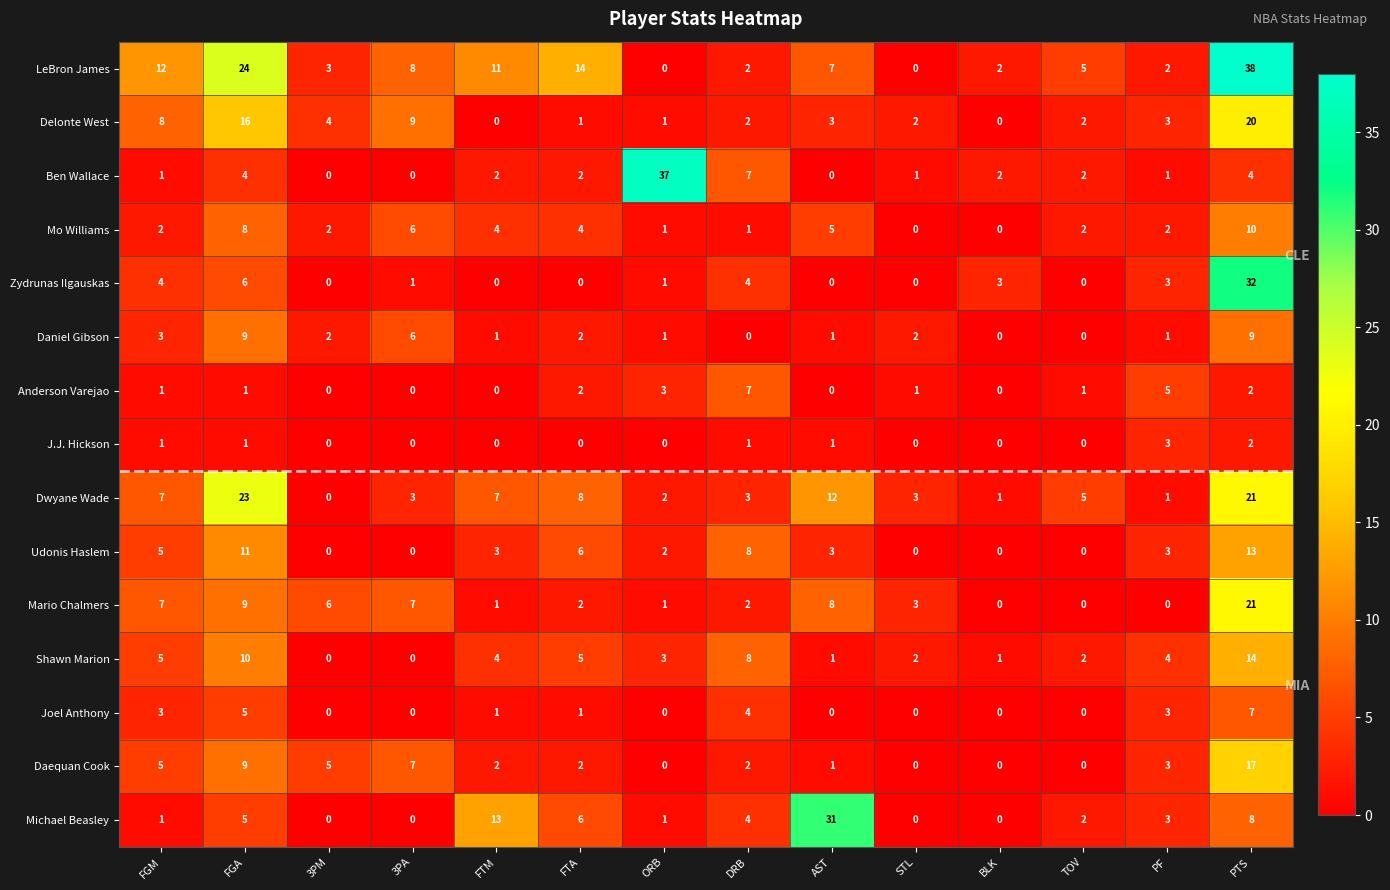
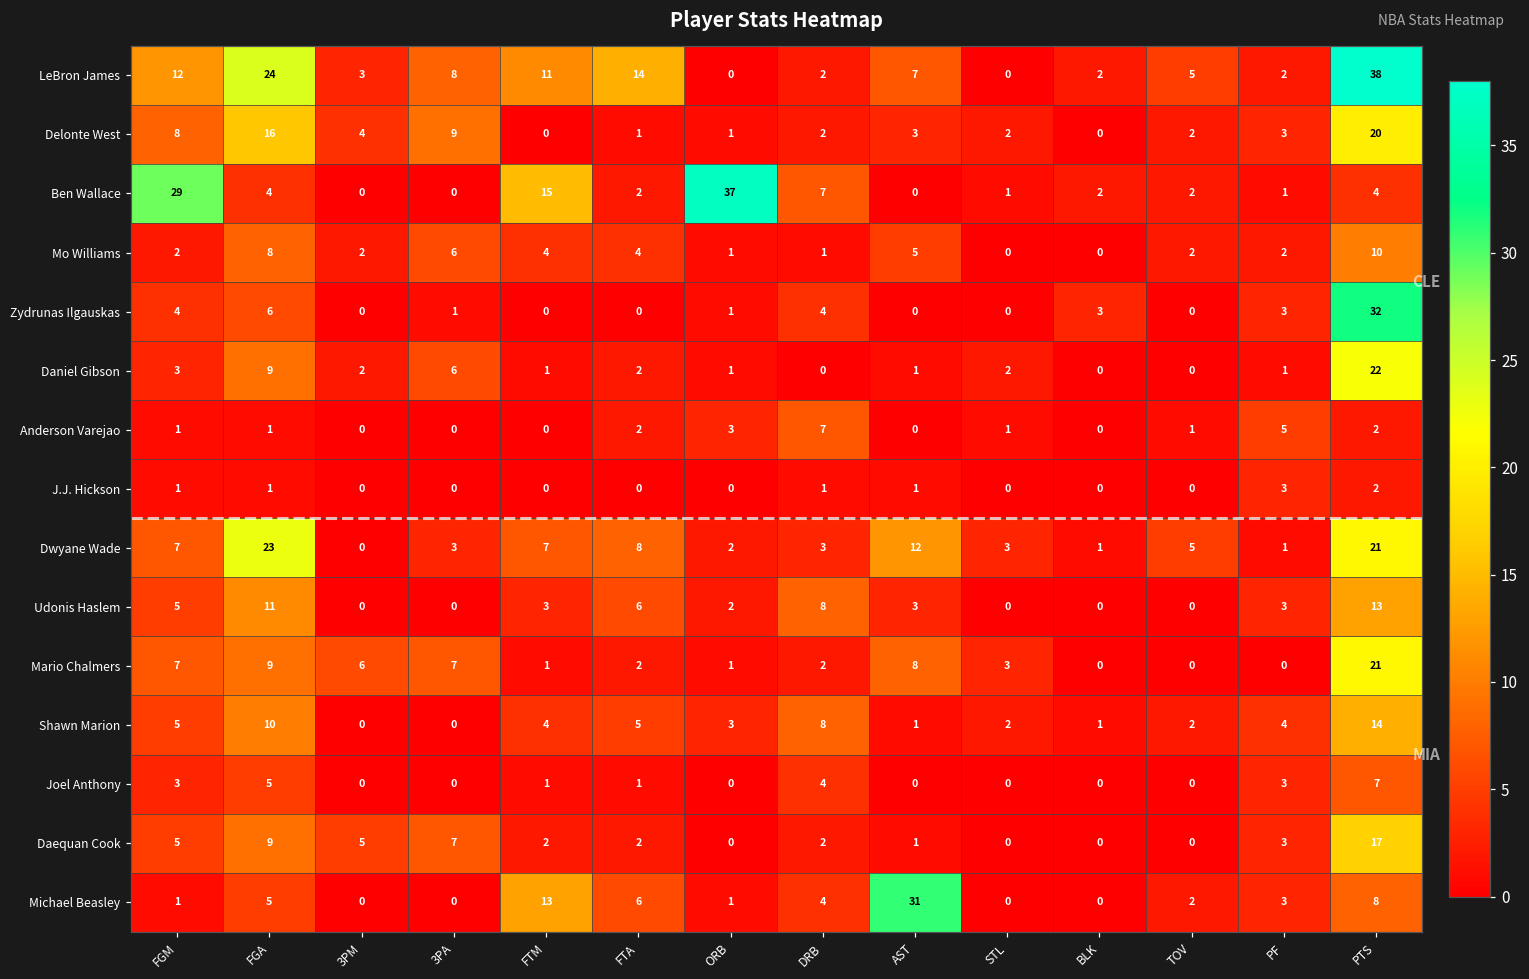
  {
    "Ben Wallace": {
-     "FGM": 1,
+     "FGM": 29,
      "FGA": 4,
      "3PM": 0,
      "3PA": 0,
-     "FTM": 2,
+     "FTM": 15,
      "FTA": 2,
      "ORB": 37,
      "DRB": 7,
      "AST": 0,
      "STL": 1,
      "BLK": 2,
      "TOV": 2,
      "PF": 1,
      "PTS": 4
    },
    "Daniel Gibson": {
      "FGM": 3,
      "FGA": 9,
      "3PM": 2,
      "3PA": 6,
      "FTM": 1,
      "FTA": 2,
      "ORB": 1,
      "DRB": 0,
      "AST": 1,
      "STL": 2,
      "BLK": 0,
      "TOV": 0,
      "PF": 1,
-     "PTS": 9
+     "PTS": 22
    }
  }
